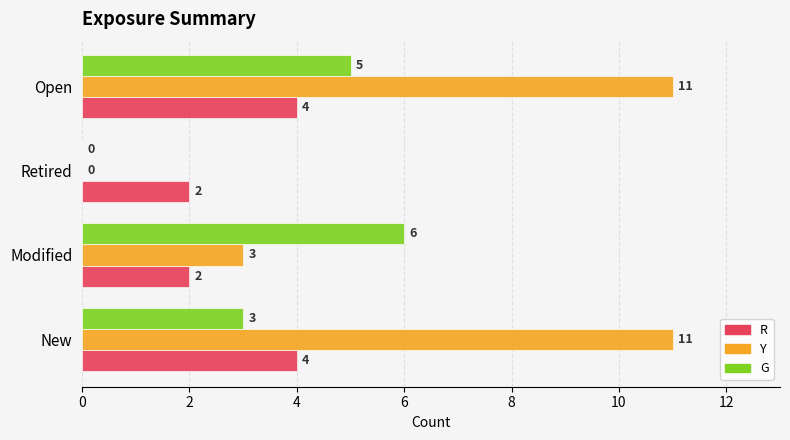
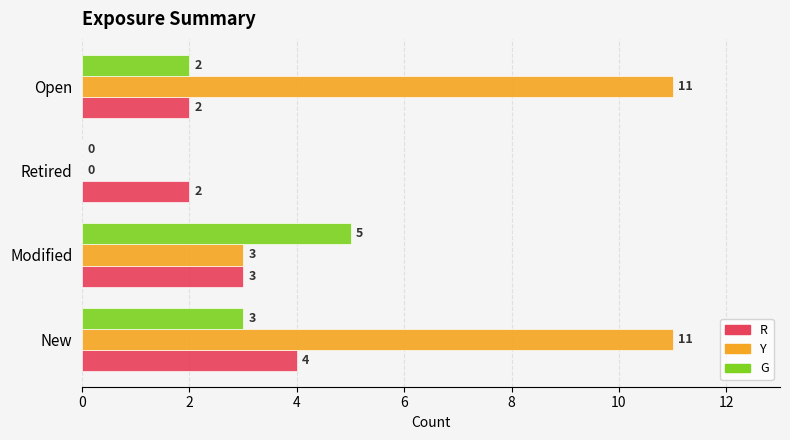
  {
    "R": {
-     "Open": 4,
+     "Open": 2,
      "Retired": 2,
-     "Modified": 2,
+     "Modified": 3,
      "New": 4
    },
    "Y": {
      "Open": 11,
      "Retired": 0,
      "Modified": 3,
      "New": 11
    },
    "G": {
-     "Open": 5,
+     "Open": 2,
      "Retired": 0,
-     "Modified": 6,
+     "Modified": 5,
      "New": 3
    }
  }
